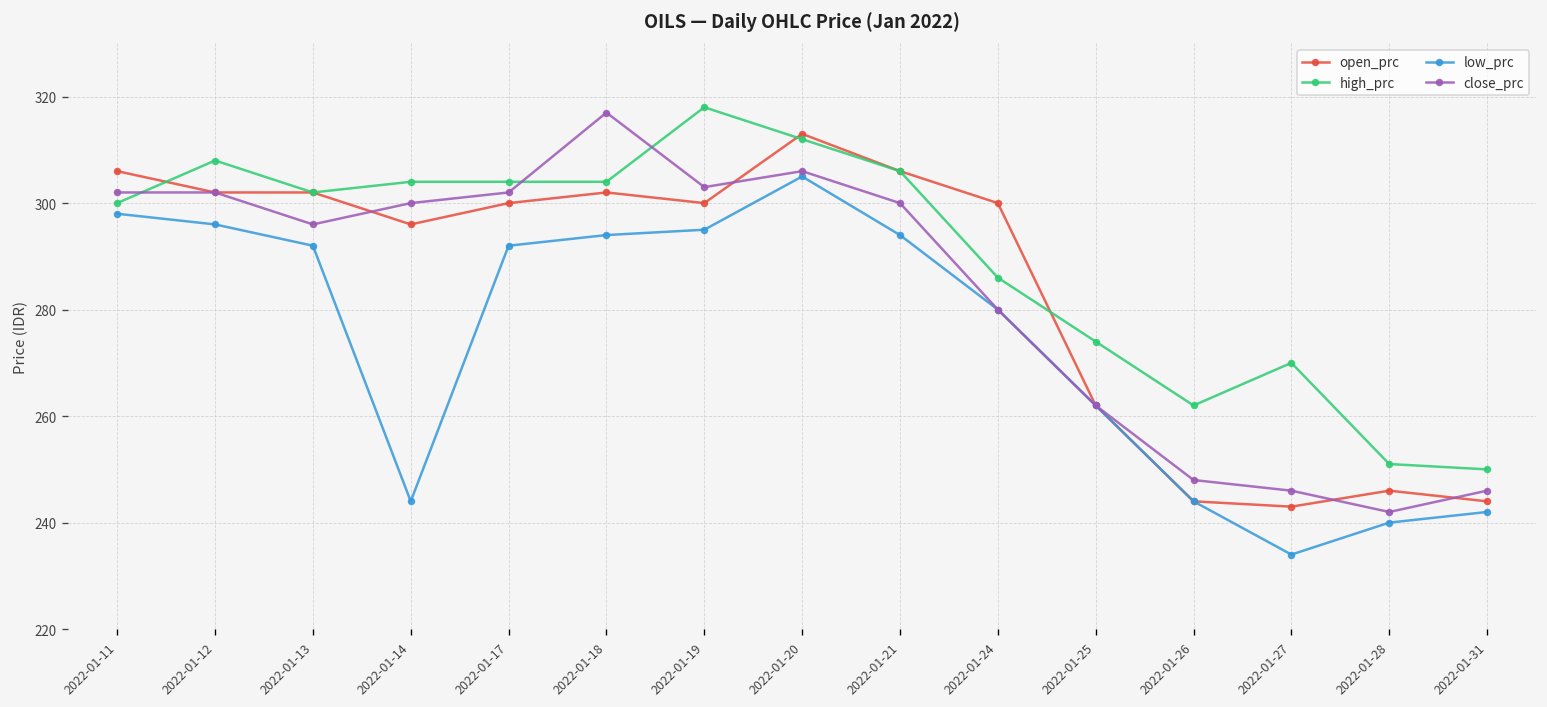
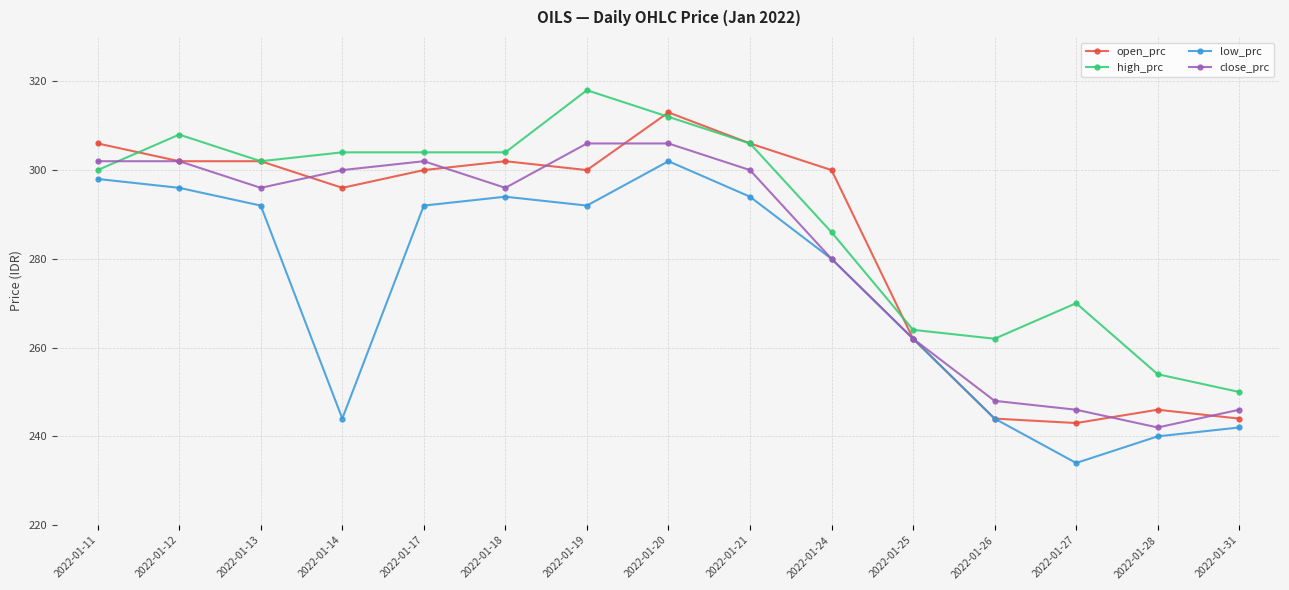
  {
    "open_prc": {
      "2022-01-11": 306,
      "2022-01-14": 296,
      "2022-01-17": 300,
      "2022-01-18": 302,
      "2022-01-19": 300,
      "2022-01-20": 313,
      "2022-01-24": 300,
      "2022-01-27": 243,
      "2022-01-28": 246,
      "2022-01-31": 244
    },
    "high_prc": {
      "2022-01-11": 300,
      "2022-01-12": 308,
      "2022-01-14": 304,
      "2022-01-17": 304,
      "2022-01-18": 304,
      "2022-01-19": 318,
      "2022-01-20": 312,
      "2022-01-24": 286,
-     "2022-01-25": 274,
+     "2022-01-25": 264,
      "2022-01-26": 262,
      "2022-01-27": 270,
-     "2022-01-28": 251,
+     "2022-01-28": 254,
      "2022-01-31": 250
    },
    "low_prc": {
      "2022-01-11": 298,
      "2022-01-12": 296,
      "2022-01-13": 292,
      "2022-01-14": 244,
      "2022-01-17": 292,
      "2022-01-18": 294,
-     "2022-01-19": 295,
-     "2022-01-20": 305,
+     "2022-01-19": 292,
+     "2022-01-20": 302,
      "2022-01-21": 294,
      "2022-01-27": 234,
      "2022-01-28": 240,
      "2022-01-31": 242
    },
    "close_prc": {
      "2022-01-11": 302,
      "2022-01-13": 296,
      "2022-01-14": 300,
      "2022-01-17": 302,
-     "2022-01-18": 317,
-     "2022-01-19": 303,
+     "2022-01-18": 296,
+     "2022-01-19": 306,
      "2022-01-20": 306,
      "2022-01-21": 300,
      "2022-01-26": 248,
      "2022-01-27": 246,
      "2022-01-28": 242,
      "2022-01-31": 246
    }
  }
